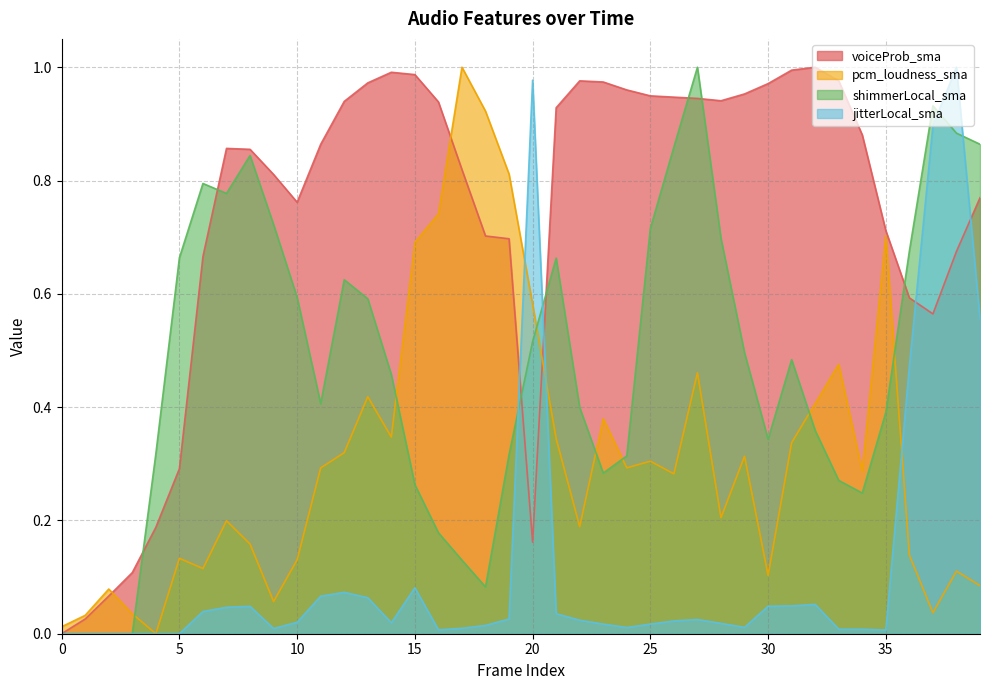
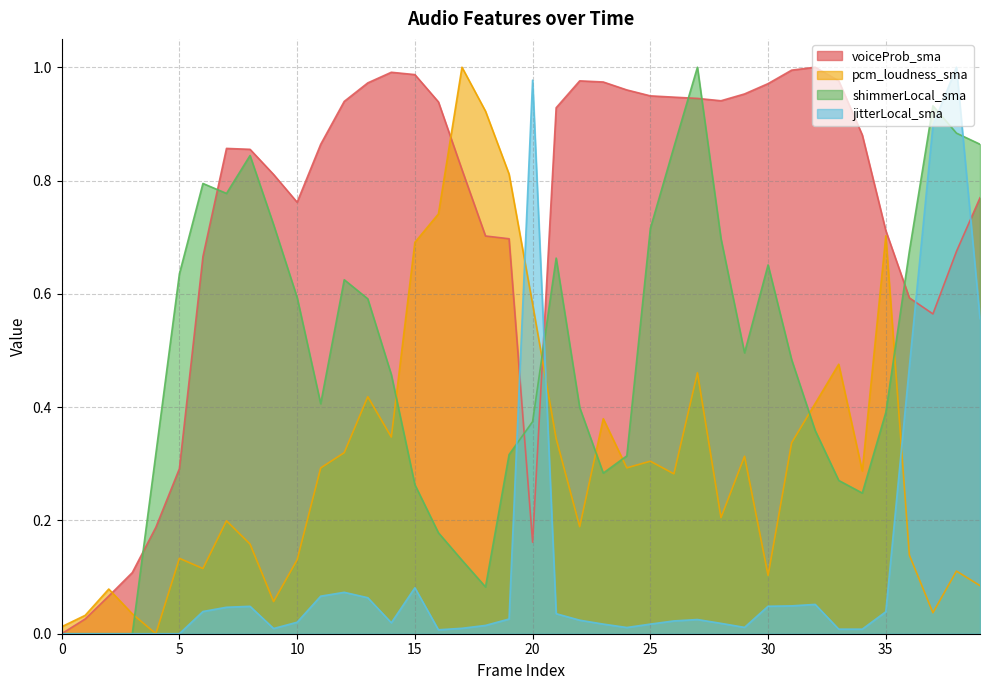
  {
    "voiceProb_sma": {
      "5": 0.29,
      "10": 0.76,
      "15": 0.99,
      "20": 0.16,
      "25": 0.95,
      "30": 0.97,
      "35": 0.71
    },
    "pcm_loudness_sma": {
      "0": 0.01,
      "5": 0.13,
      "10": 0.13,
      "15": 0.69,
      "20": 0.58,
      "25": 0.30,
      "30": 0.10,
      "35": 0.70
    },
    "shimmerLocal_sma": {
-     "5": 0.66,
+     "5": 0.64,
      "10": 0.59,
      "15": 0.26,
-     "20": 0.52,
+     "20": 0.37,
      "25": 0.72,
-     "30": 0.34,
+     "30": 0.65,
      "35": 0.39
    },
    "jitterLocal_sma": {
      "5": 0.00,
      "10": 0.02,
      "15": 0.08,
      "20": 0.98,
      "25": 0.02,
      "30": 0.05,
-     "35": 0.01
+     "35": 0.04
    }
  }
